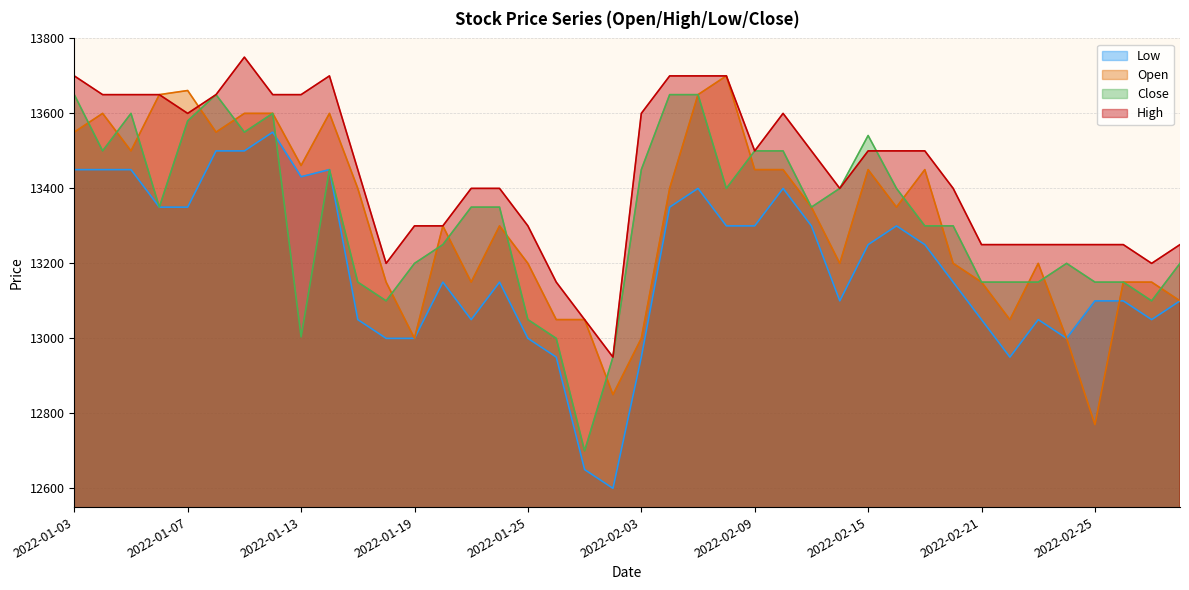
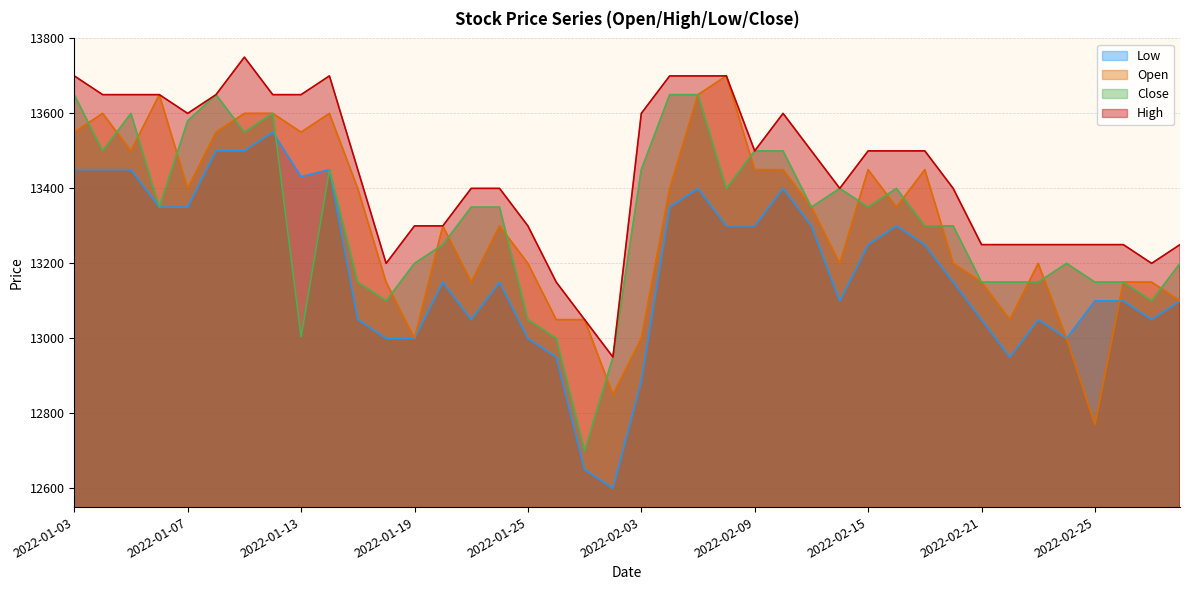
  {
    "Low": {
      "2022-01-03": 13450,
      "2022-01-07": 13350,
      "2022-01-13": 13430,
      "2022-01-25": 13000,
-     "2022-02-03": 12950,
+     "2022-02-03": 12890,
      "2022-02-09": 13300,
      "2022-02-15": 13250,
      "2022-02-21": 13050,
      "2022-02-25": 13100
    },
    "Open": {
      "2022-01-03": 13550,
-     "2022-01-07": 13660,
-     "2022-01-13": 13460,
+     "2022-01-07": 13400,
+     "2022-01-13": 13550,
      "2022-01-25": 13200,
      "2022-02-03": 13000,
      "2022-02-09": 13450,
      "2022-02-15": 13450,
      "2022-02-25": 12770
    },
    "Close": {
      "2022-01-03": 13650,
      "2022-01-07": 13580,
      "2022-01-13": 13000,
      "2022-01-19": 13200,
      "2022-01-25": 13050,
      "2022-02-03": 13450,
-     "2022-02-15": 13540,
+     "2022-02-15": 13350,
      "2022-02-25": 13150
    },
    "High": {
      "2022-01-03": 13700,
      "2022-01-07": 13600,
      "2022-01-13": 13650,
      "2022-01-19": 13300,
      "2022-01-25": 13300,
      "2022-02-03": 13600,
      "2022-02-15": 13500,
      "2022-02-21": 13250,
      "2022-02-25": 13250
    }
  }
